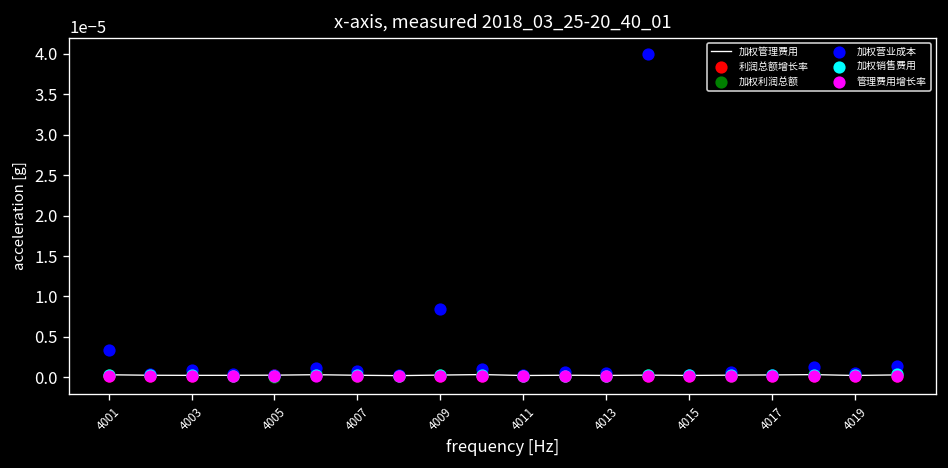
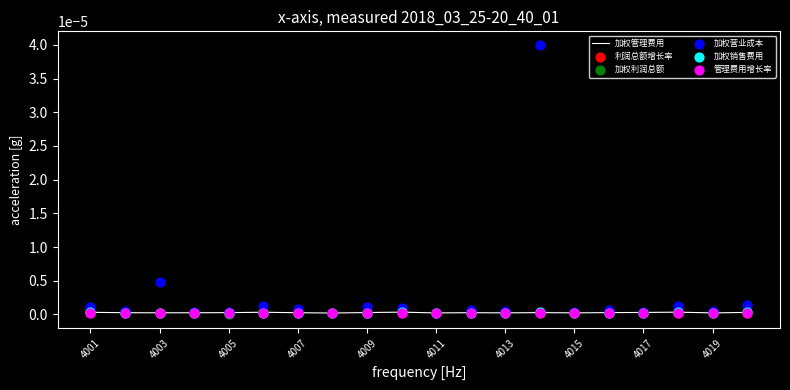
  {
    "加权营业成本": {
-     "4001": 0.000003,
-     "4003": 0.000001,
-     "4009": 0.000008
+     "4001": 0.000001,
+     "4003": 0.000005,
+     "4009": 0.000001
    }
  }
